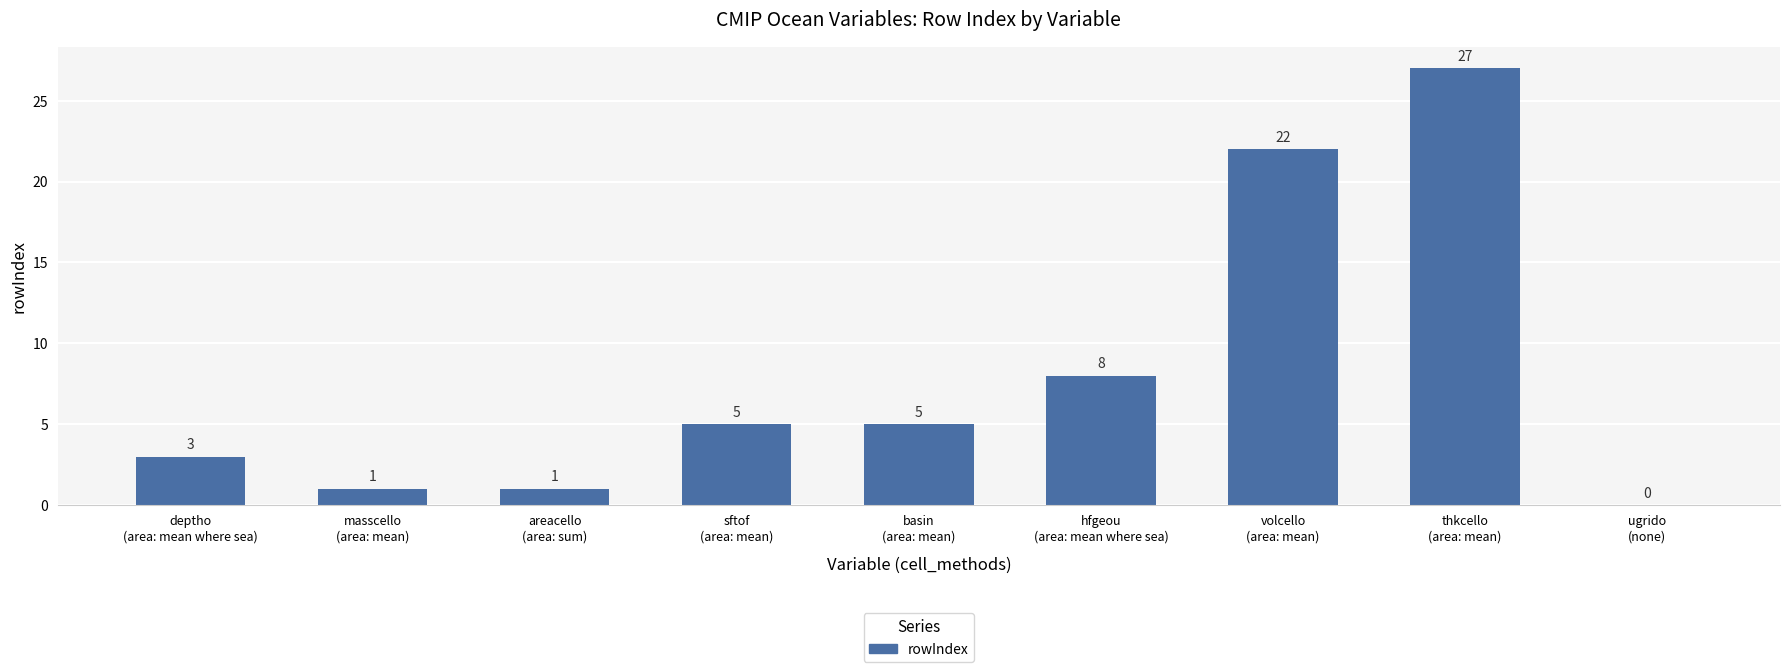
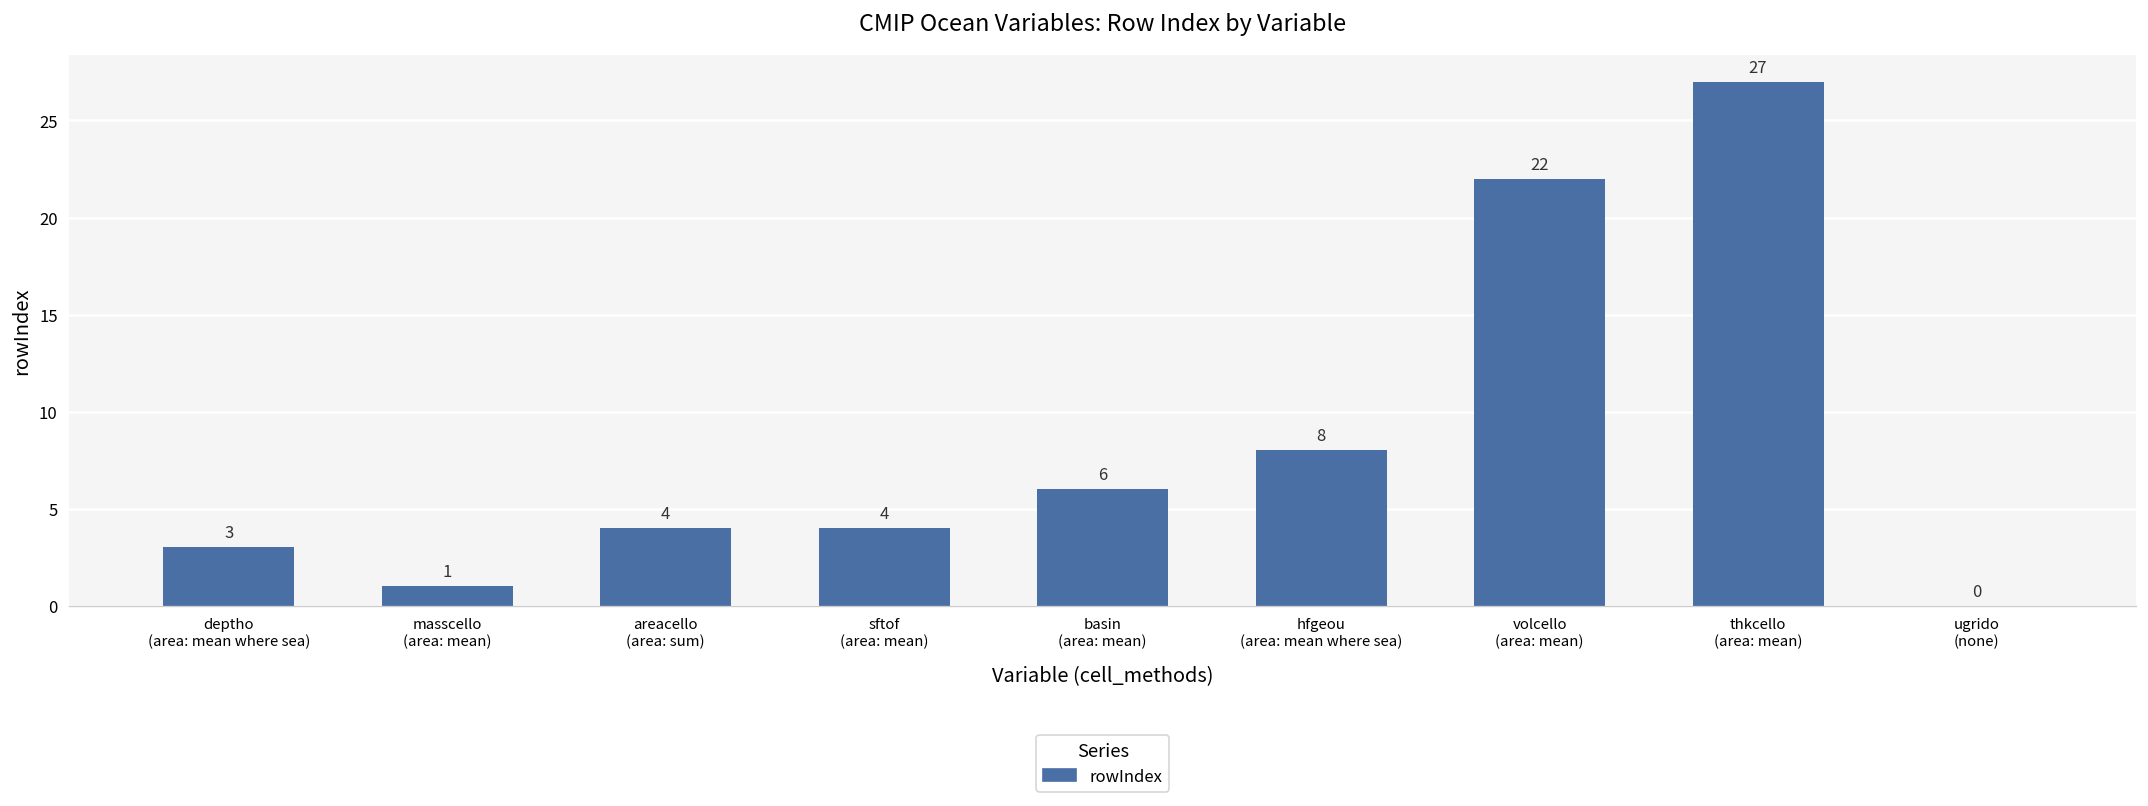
  {
    "deptho (area: mean where sea)": 3,
    "masscello (area: mean)": 1,
-   "areacello (area: sum)": 1,
-   "sftof (area: mean)": 5,
-   "basin (area: mean)": 5,
+   "areacello (area: sum)": 4,
+   "sftof (area: mean)": 4,
+   "basin (area: mean)": 6,
    "hfgeou (area: mean where sea)": 8,
    "volcello (area: mean)": 22,
    "thkcello (area: mean)": 27,
    "ugrido (none)": 0
  }
